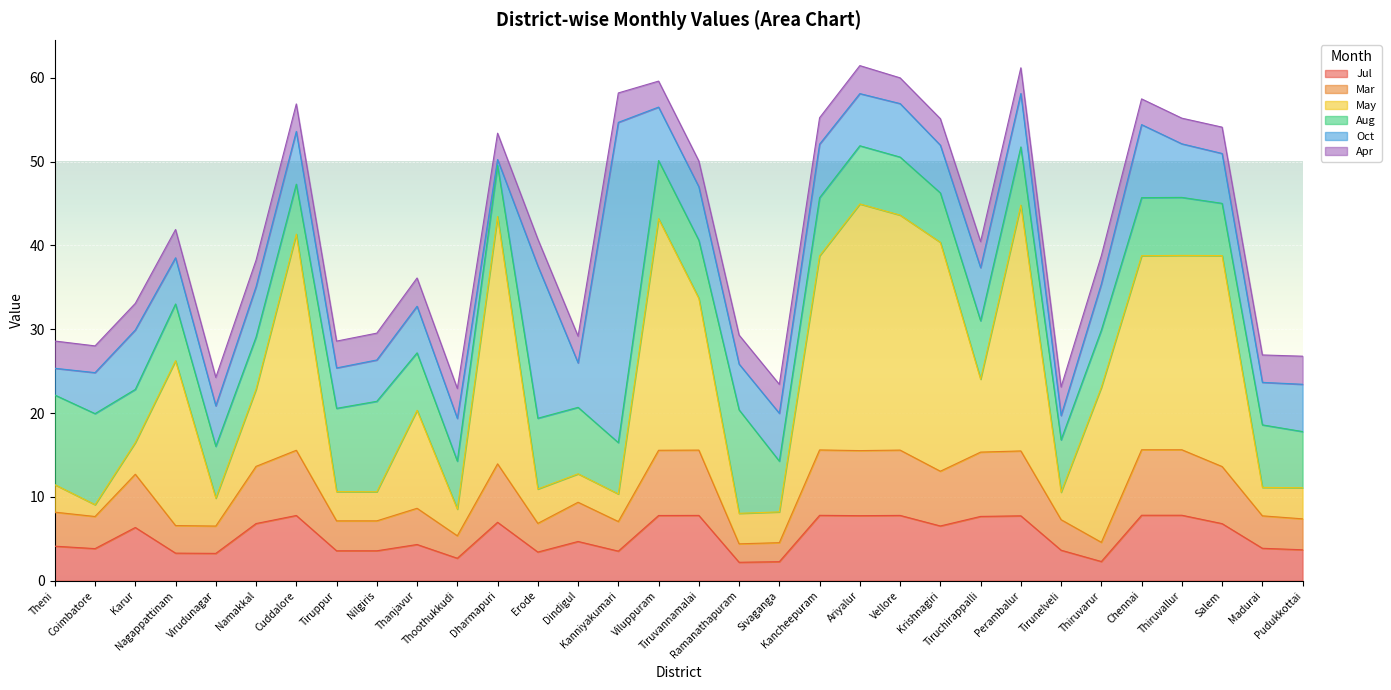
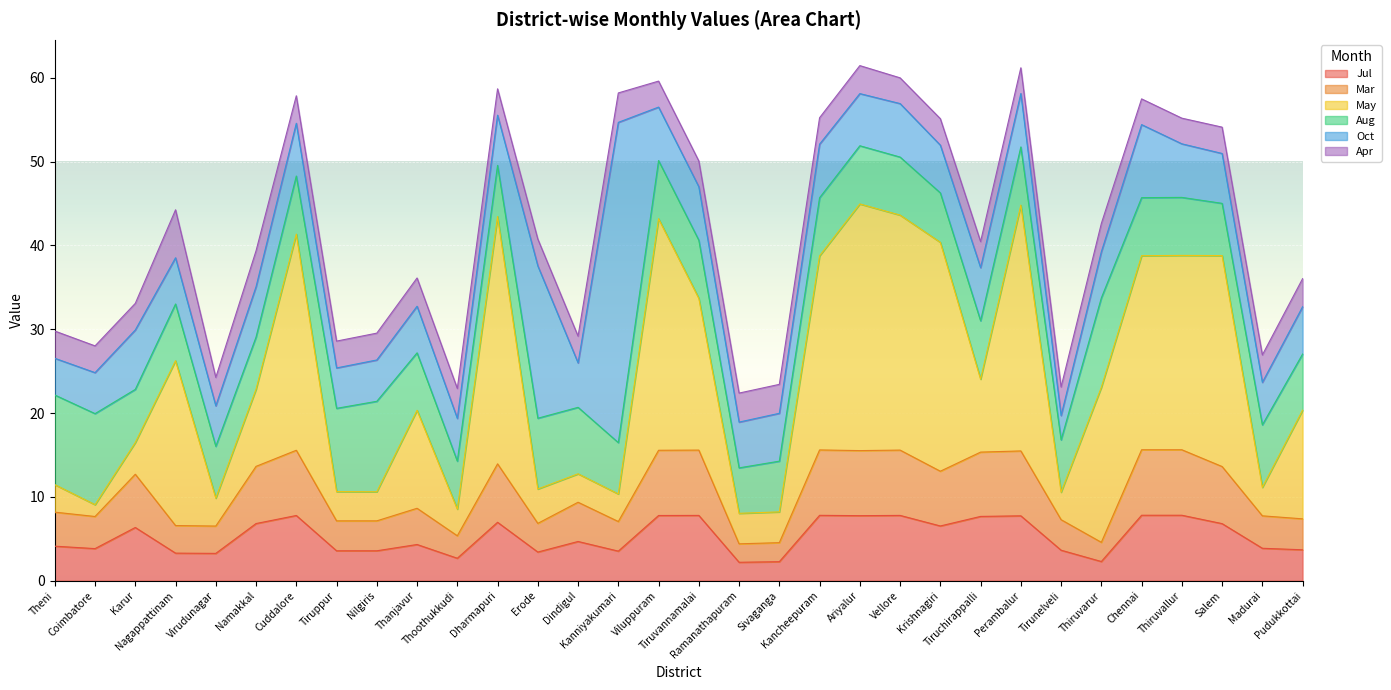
  {
    "May": {
      "Theni": 3,
      "Coimbatore": 1,
      "Karur": 4,
      "Nagappattinam": 20,
      "Virudunagar": 3,
      "Namakkal": 9,
      "Cuddalore": 26,
      "Tiruppur": 3,
      "Nilgiris": 3,
      "Thanjavur": 12,
      "Thoothukkudi": 3,
      "Dharmapuri": 30,
      "Erode": 4,
      "Dindigul": 3,
      "Kanniyakumari": 3,
      "Viluppuram": 28,
      "Tiruvannamalai": 18,
      "Ramanathapuram": 4,
      "Sivaganga": 4,
      "Kancheepuram": 23,
      "Ariyalur": 29,
      "Vellore": 28,
      "Krishnagiri": 27,
      "Tiruchirappalli": 9,
      "Perambalur": 29,
      "Tirunelveli": 3,
      "Thiruvarur": 18,
      "Chennai": 23,
      "Thiruvallur": 23,
      "Salem": 25,
      "Madurai": 3,
-     "Pudukkottai": 4
+     "Pudukkottai": 13
    },
    "Aug": {
      "Theni": 11,
      "Coimbatore": 11,
      "Karur": 6,
      "Nagappattinam": 7,
      "Virudunagar": 6,
      "Namakkal": 6,
-     "Cuddalore": 6,
+     "Cuddalore": 7,
      "Tiruppur": 10,
      "Nilgiris": 11,
      "Thanjavur": 7,
      "Thoothukkudi": 6,
      "Dharmapuri": 6,
      "Erode": 8,
      "Dindigul": 8,
      "Kanniyakumari": 6,
      "Viluppuram": 7,
      "Tiruvannamalai": 7,
-     "Ramanathapuram": 12,
+     "Ramanathapuram": 5,
      "Sivaganga": 6,
      "Kancheepuram": 7,
      "Ariyalur": 7,
      "Vellore": 7,
      "Krishnagiri": 6,
      "Tiruchirappalli": 7,
      "Perambalur": 7,
      "Tirunelveli": 6,
-     "Thiruvarur": 7,
+     "Thiruvarur": 11,
      "Chennai": 7,
      "Thiruvallur": 7,
      "Salem": 6,
      "Madurai": 7,
      "Pudukkottai": 7
    },
    "Oct": {
-     "Theni": 3,
+     "Theni": 4,
      "Coimbatore": 5,
      "Karur": 7,
      "Nagappattinam": 6,
      "Virudunagar": 5,
      "Namakkal": 6,
      "Cuddalore": 6,
      "Tiruppur": 5,
      "Nilgiris": 5,
      "Thanjavur": 6,
      "Thoothukkudi": 5,
-     "Dharmapuri": 1,
+     "Dharmapuri": 6,
      "Erode": 18,
      "Dindigul": 5,
      "Kanniyakumari": 38,
      "Viluppuram": 6,
      "Tiruvannamalai": 6,
      "Ramanathapuram": 5,
      "Sivaganga": 6,
      "Kancheepuram": 6,
      "Ariyalur": 6,
      "Vellore": 6,
      "Krishnagiri": 6,
      "Tiruchirappalli": 6,
      "Perambalur": 6,
      "Tirunelveli": 3,
      "Thiruvarur": 6,
      "Chennai": 9,
      "Thiruvallur": 6,
      "Salem": 6,
      "Madurai": 5,
      "Pudukkottai": 6
    },
    "Apr": {
      "Theni": 3,
      "Coimbatore": 3,
      "Karur": 3,
-     "Nagappattinam": 3,
+     "Nagappattinam": 6,
      "Virudunagar": 3,
-     "Namakkal": 3,
+     "Namakkal": 4,
      "Cuddalore": 3,
      "Tiruppur": 3,
      "Nilgiris": 3,
      "Thanjavur": 3,
      "Thoothukkudi": 4,
      "Dharmapuri": 3,
      "Erode": 3,
      "Dindigul": 3,
      "Kanniyakumari": 4,
      "Viluppuram": 3,
      "Tiruvannamalai": 3,
      "Ramanathapuram": 3,
      "Sivaganga": 3,
      "Kancheepuram": 3,
      "Ariyalur": 3,
      "Vellore": 3,
      "Krishnagiri": 3,
      "Tiruchirappalli": 3,
      "Perambalur": 3,
      "Tirunelveli": 3,
      "Thiruvarur": 3,
      "Chennai": 3,
      "Thiruvallur": 3,
      "Salem": 3,
      "Madurai": 3,
      "Pudukkottai": 3
    }
  }
